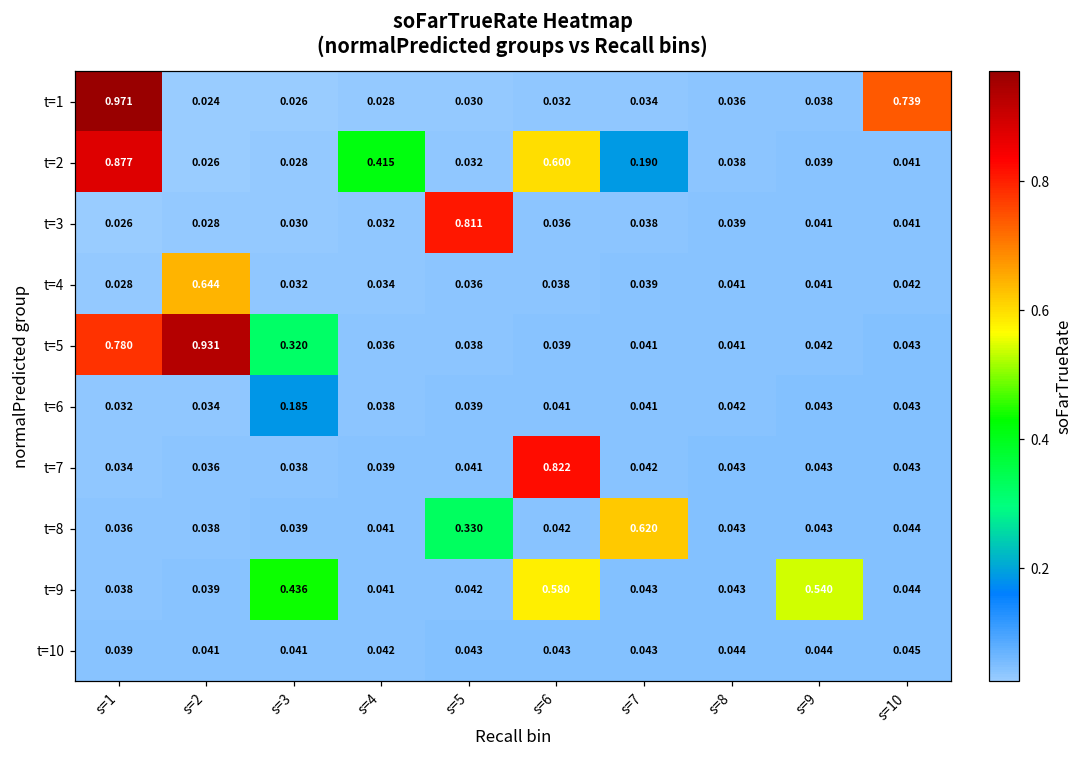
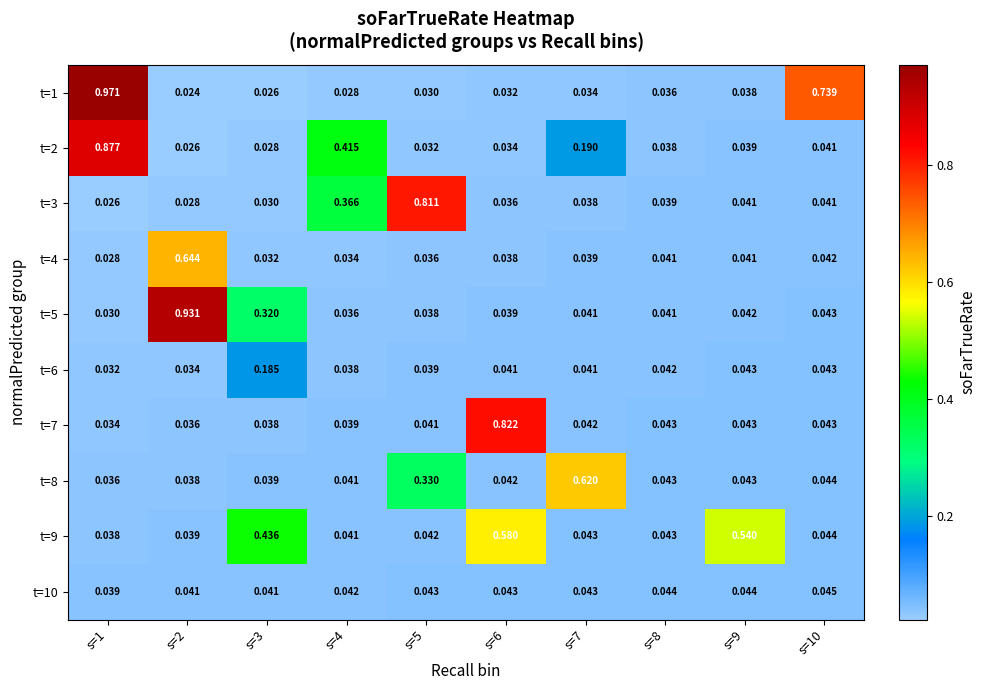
  {
    "t=1": {
      "s=1": 0.971,
      "s=2": 0.024,
      "s=3": 0.026,
      "s=4": 0.028,
      "s=5": 0.030,
      "s=6": 0.032,
      "s=7": 0.034,
      "s=8": 0.036,
      "s=9": 0.038,
      "s=10": 0.739
    },
    "t=2": {
      "s=1": 0.877,
      "s=2": 0.026,
      "s=3": 0.028,
      "s=4": 0.415,
      "s=5": 0.032,
-     "s=6": 0.600,
+     "s=6": 0.034,
      "s=7": 0.190,
      "s=8": 0.038,
      "s=9": 0.039,
      "s=10": 0.041
    },
    "t=3": {
      "s=1": 0.026,
      "s=2": 0.028,
      "s=3": 0.030,
-     "s=4": 0.032,
+     "s=4": 0.366,
      "s=5": 0.811,
      "s=6": 0.036,
      "s=7": 0.038,
      "s=8": 0.039,
      "s=9": 0.041,
      "s=10": 0.041
    },
    "t=4": {
      "s=1": 0.028,
      "s=2": 0.644,
      "s=3": 0.032,
      "s=4": 0.034,
      "s=5": 0.036,
      "s=6": 0.038,
      "s=7": 0.039,
      "s=8": 0.041,
      "s=9": 0.041,
      "s=10": 0.042
    },
    "t=5": {
-     "s=1": 0.780,
+     "s=1": 0.030,
      "s=2": 0.931,
      "s=3": 0.320,
      "s=4": 0.036,
      "s=5": 0.038,
      "s=6": 0.039,
      "s=7": 0.041,
      "s=8": 0.041,
      "s=9": 0.042,
      "s=10": 0.043
    },
    "t=6": {
      "s=1": 0.032,
      "s=2": 0.034,
      "s=3": 0.185,
      "s=4": 0.038,
      "s=5": 0.039,
      "s=6": 0.041,
      "s=7": 0.041,
      "s=8": 0.042,
      "s=9": 0.043,
      "s=10": 0.043
    },
    "t=7": {
      "s=1": 0.034,
      "s=2": 0.036,
      "s=3": 0.038,
      "s=4": 0.039,
      "s=5": 0.041,
      "s=6": 0.822,
      "s=7": 0.042,
      "s=8": 0.043,
      "s=9": 0.043,
      "s=10": 0.043
    },
    "t=8": {
      "s=1": 0.036,
      "s=2": 0.038,
      "s=3": 0.039,
      "s=4": 0.041,
      "s=5": 0.330,
      "s=6": 0.042,
      "s=7": 0.620,
      "s=8": 0.043,
      "s=9": 0.043,
      "s=10": 0.044
    },
    "t=9": {
      "s=1": 0.038,
      "s=2": 0.039,
      "s=3": 0.436,
      "s=4": 0.041,
      "s=5": 0.042,
      "s=6": 0.580,
      "s=7": 0.043,
      "s=8": 0.043,
      "s=9": 0.540,
      "s=10": 0.044
    },
    "t=10": {
      "s=1": 0.039,
      "s=2": 0.041,
      "s=3": 0.041,
      "s=4": 0.042,
      "s=5": 0.043,
      "s=6": 0.043,
      "s=7": 0.043,
      "s=8": 0.044,
      "s=9": 0.044,
      "s=10": 0.045
    }
  }
